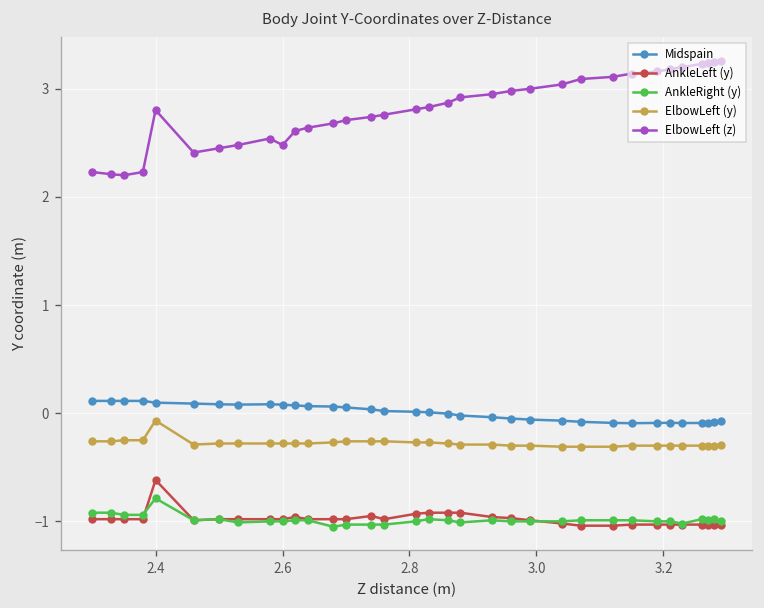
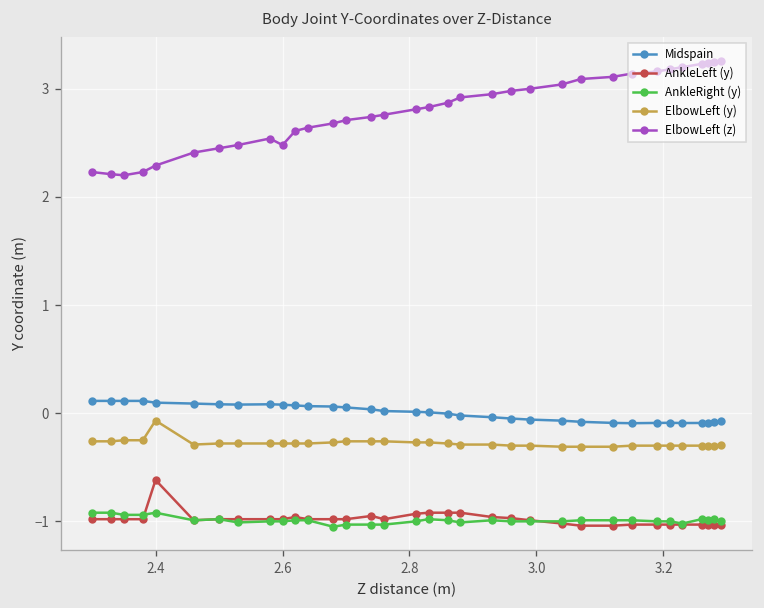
  {
    "Midspain": {
      "2.4": 0.1,
      "2.6": 0.1
    },
    "AnkleLeft (y)": {
      "2.4": -0.6
    },
    "AnkleRight (y)": {
-     "2.4": -0.8
+     "2.4": -0.9
    },
    "ElbowLeft (y)": {
      "2.4": -0.1,
      "2.6": -0.3
    },
    "ElbowLeft (z)": {
-     "2.4": 2.8,
+     "2.4": 2.3,
      "2.6": 2.5
    }
  }
